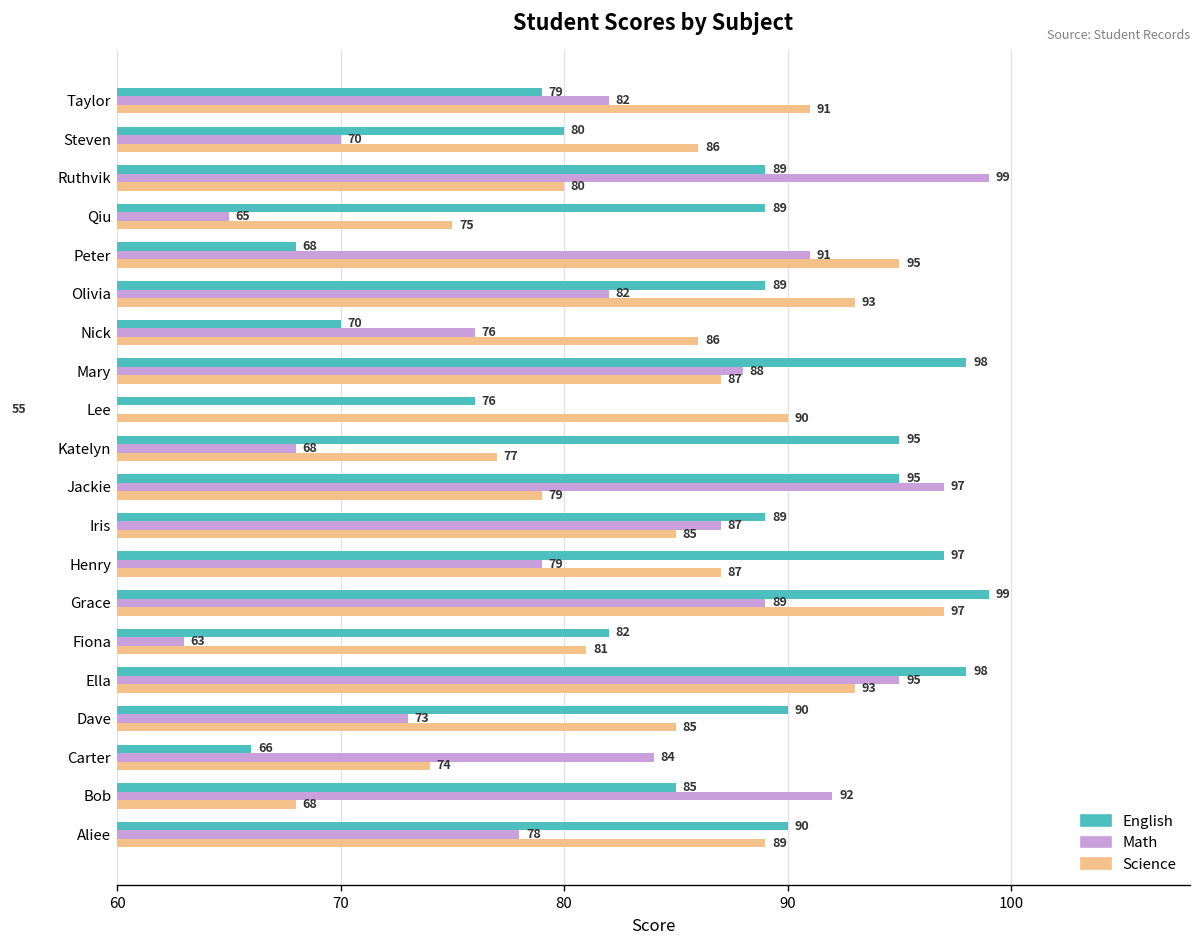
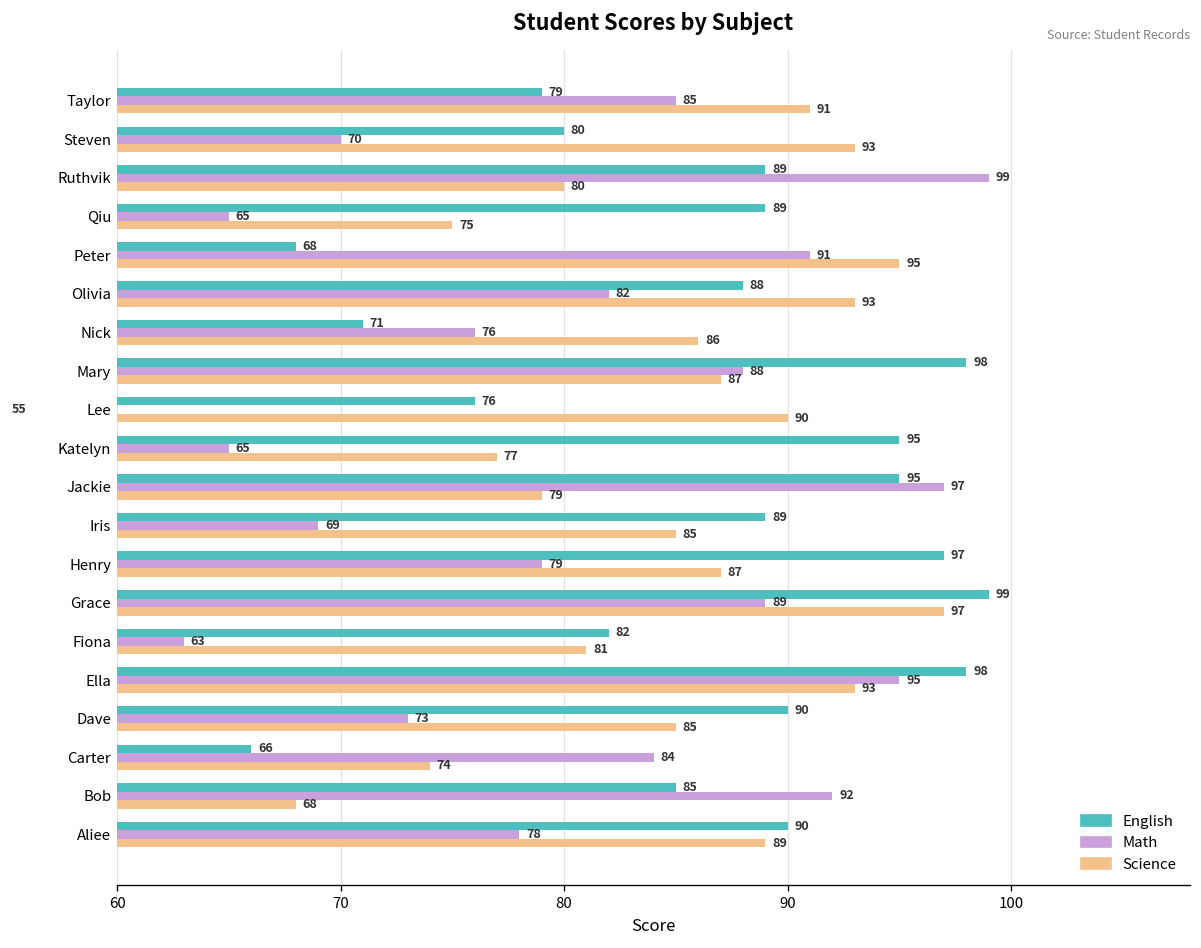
  {
    "English": {
      "Taylor": 79,
      "Steven": 80,
      "Ruthvik": 89,
      "Qiu": 89,
      "Peter": 68,
-     "Olivia": 89,
-     "Nick": 70,
+     "Olivia": 88,
+     "Nick": 71,
      "Mary": 98,
      "Lee": 76,
      "Katelyn": 95,
      "Jackie": 95,
      "Iris": 89,
      "Henry": 97,
      "Grace": 99,
      "Fiona": 82,
      "Ella": 98,
      "Dave": 90,
      "Carter": 66,
      "Bob": 85,
      "Aliee": 90
    },
    "Math": {
-     "Taylor": 82,
+     "Taylor": 85,
      "Steven": 70,
      "Ruthvik": 99,
      "Qiu": 65,
      "Peter": 91,
      "Olivia": 82,
      "Nick": 76,
      "Mary": 88,
-     "Katelyn": 68,
+     "Katelyn": 65,
      "Jackie": 97,
-     "Iris": 87,
+     "Iris": 69,
      "Henry": 79,
      "Grace": 89,
      "Fiona": 63,
      "Ella": 95,
      "Dave": 73,
      "Carter": 84,
      "Bob": 92,
      "Aliee": 78
    },
    "Science": {
      "Taylor": 91,
-     "Steven": 86,
+     "Steven": 93,
      "Ruthvik": 80,
      "Qiu": 75,
      "Peter": 95,
      "Olivia": 93,
      "Nick": 86,
      "Mary": 87,
      "Lee": 90,
      "Katelyn": 77,
      "Jackie": 79,
      "Iris": 85,
      "Henry": 87,
      "Grace": 97,
      "Fiona": 81,
      "Ella": 93,
      "Dave": 85,
      "Carter": 74,
      "Bob": 68,
      "Aliee": 89
    }
  }
